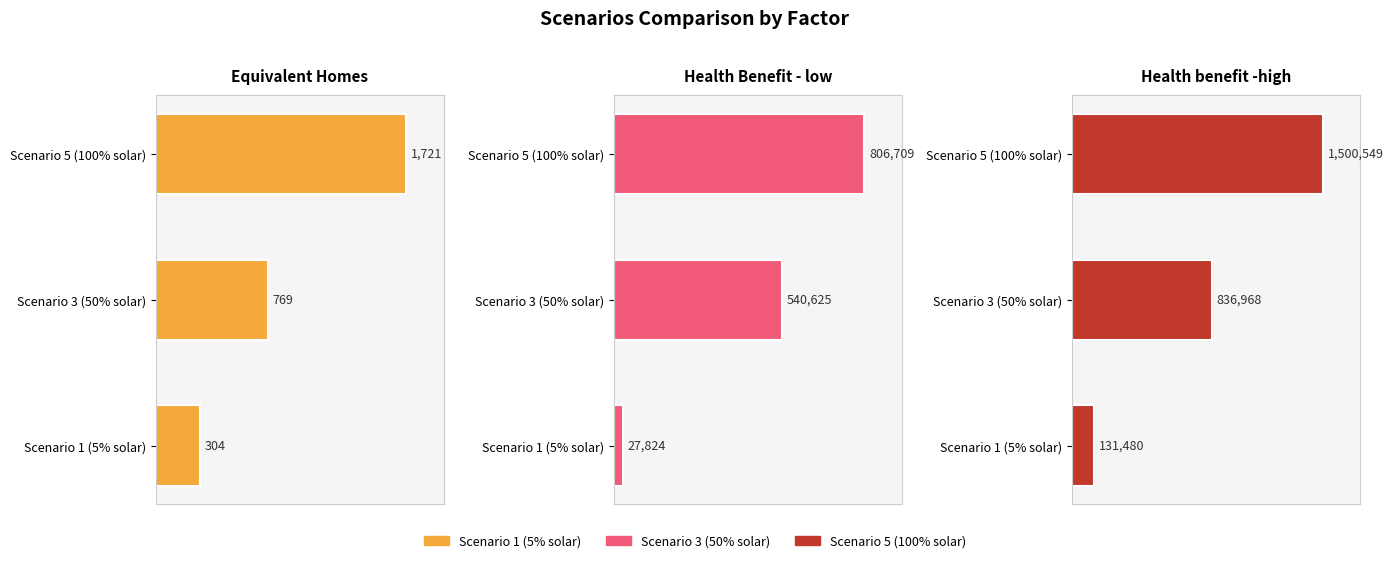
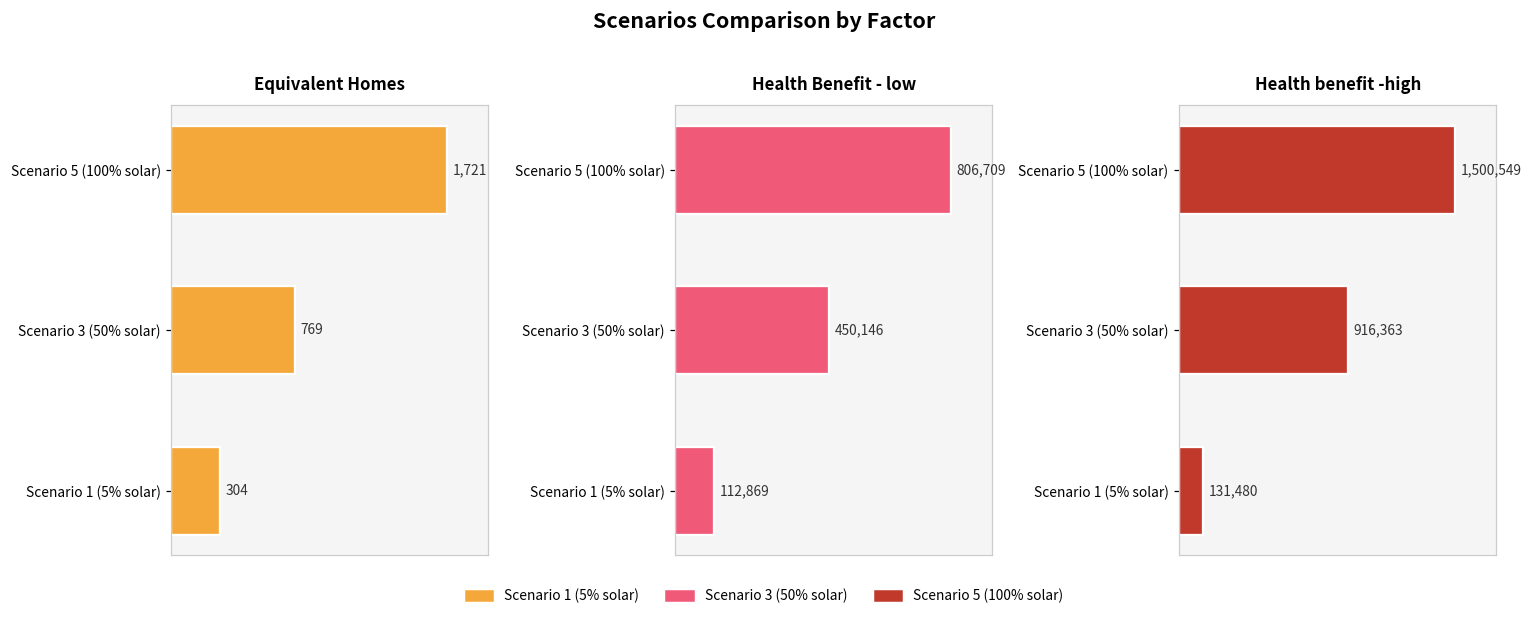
  {
    "Equivalent Homes": {
      "Scenario 5 (100% solar)": "1,721",
      "Scenario 3 (50% solar)": "769",
      "Scenario 1 (5% solar)": "304"
    },
    "Health Benefit - low": {
      "Scenario 5 (100% solar)": "806,709",
-     "Scenario 3 (50% solar)": "540,625",
-     "Scenario 1 (5% solar)": "27,824"
+     "Scenario 3 (50% solar)": "450,146",
+     "Scenario 1 (5% solar)": "112,869"
    },
    "Health benefit -high": {
      "Scenario 5 (100% solar)": "1,500,549",
-     "Scenario 3 (50% solar)": "836,968",
+     "Scenario 3 (50% solar)": "916,363",
      "Scenario 1 (5% solar)": "131,480"
    }
  }
